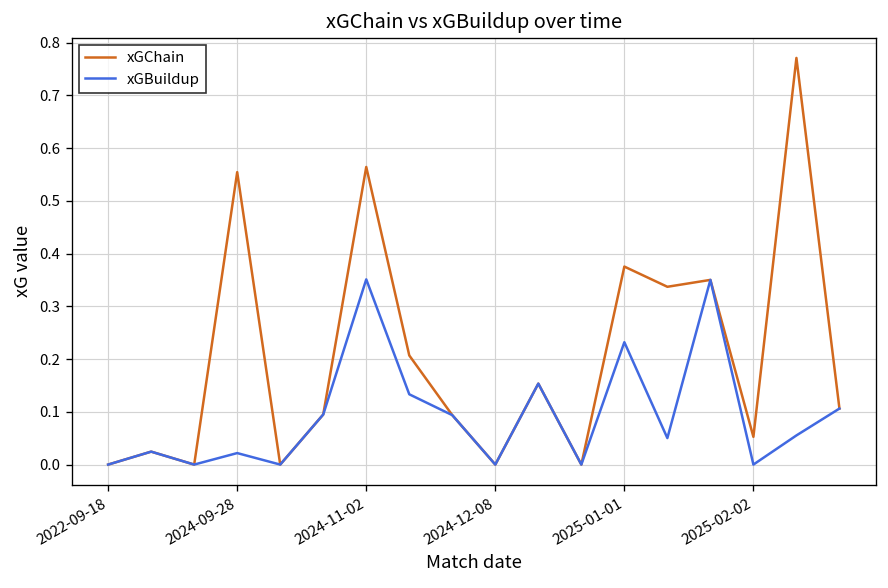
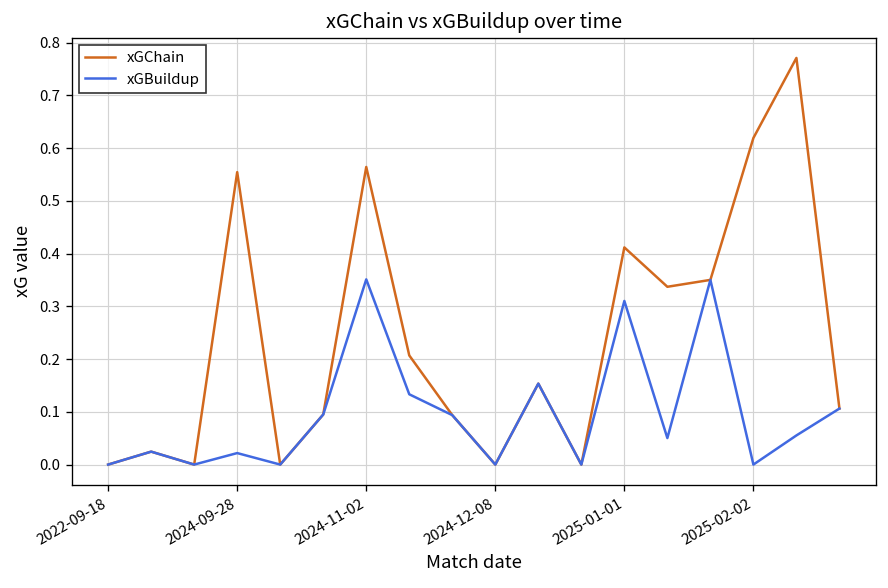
  {
    "xGChain": {
      "2024-09-28": 0.55,
      "2024-11-02": 0.56,
-     "2025-01-01": 0.38,
-     "2025-02-02": 0.05
+     "2025-01-01": 0.41,
+     "2025-02-02": 0.62
    },
    "xGBuildup": {
      "2024-09-28": 0.02,
      "2024-11-02": 0.35,
-     "2025-01-01": 0.23,
+     "2025-01-01": 0.31,
      "2025-02-02": 0.00
    }
  }
